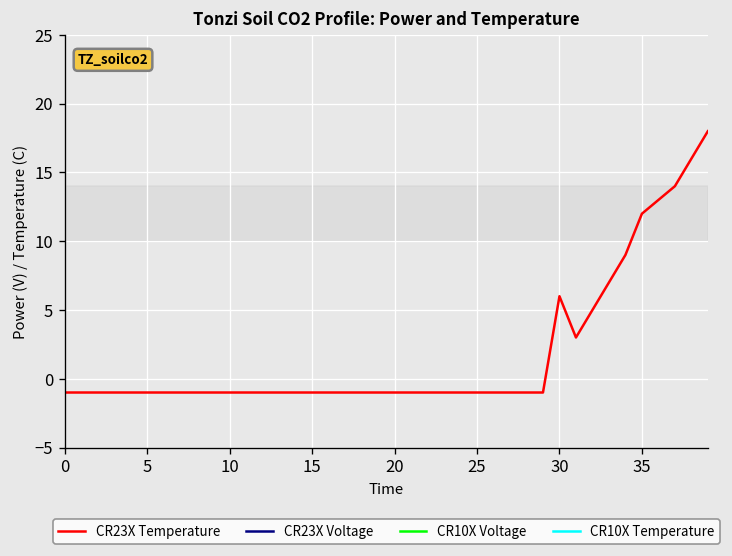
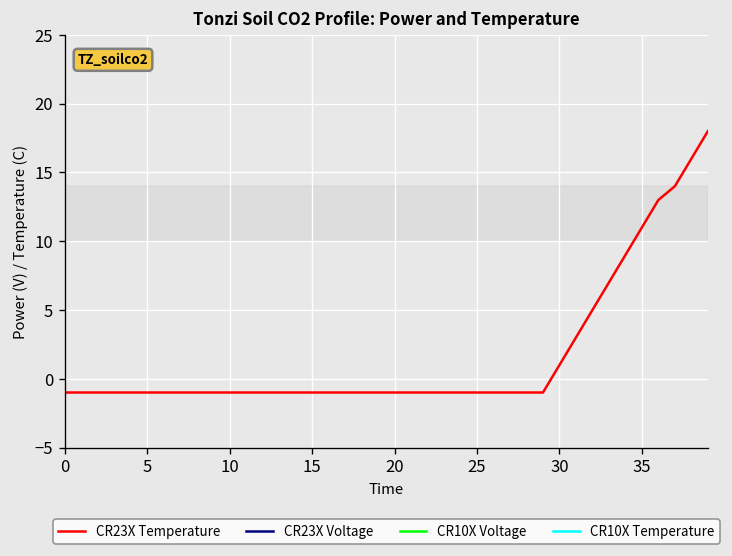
  {
    "CR23X Temperature": {
      "0": -1,
      "5": -1,
      "10": -1,
      "15": -1,
      "20": -1,
      "25": -1,
-     "30": 6,
-     "35": 12
+     "30": 1,
+     "35": 11
    }
  }
